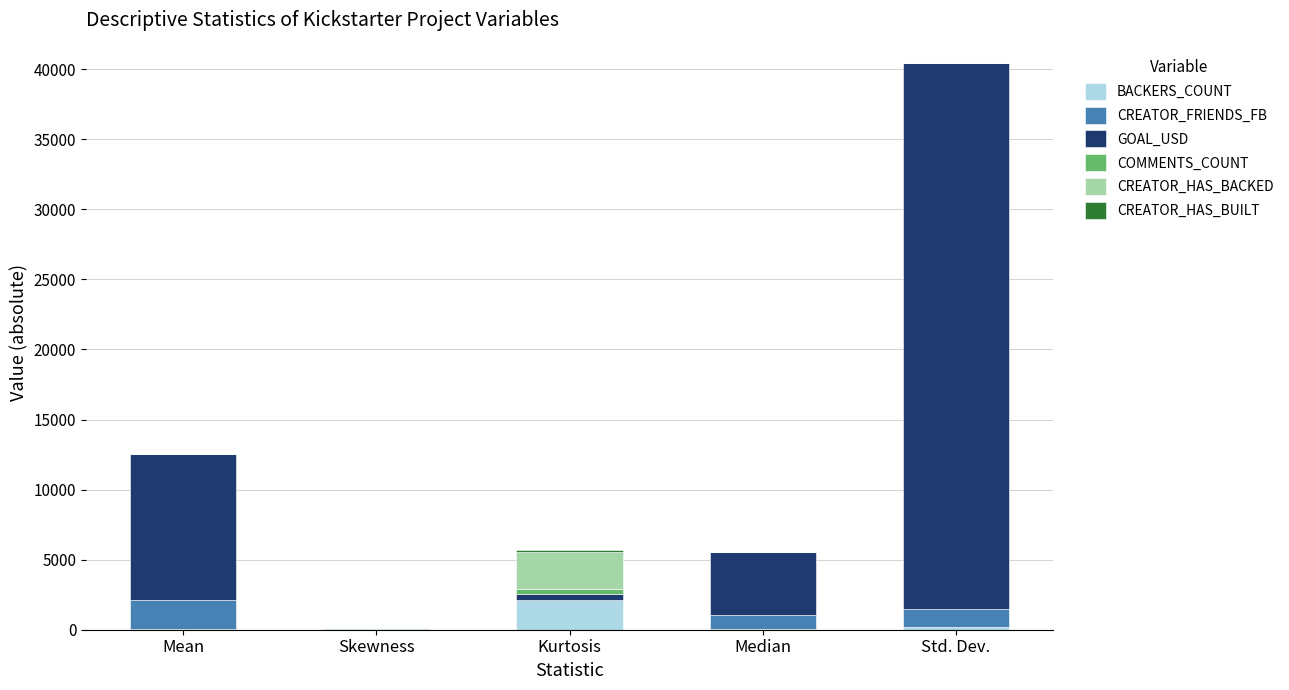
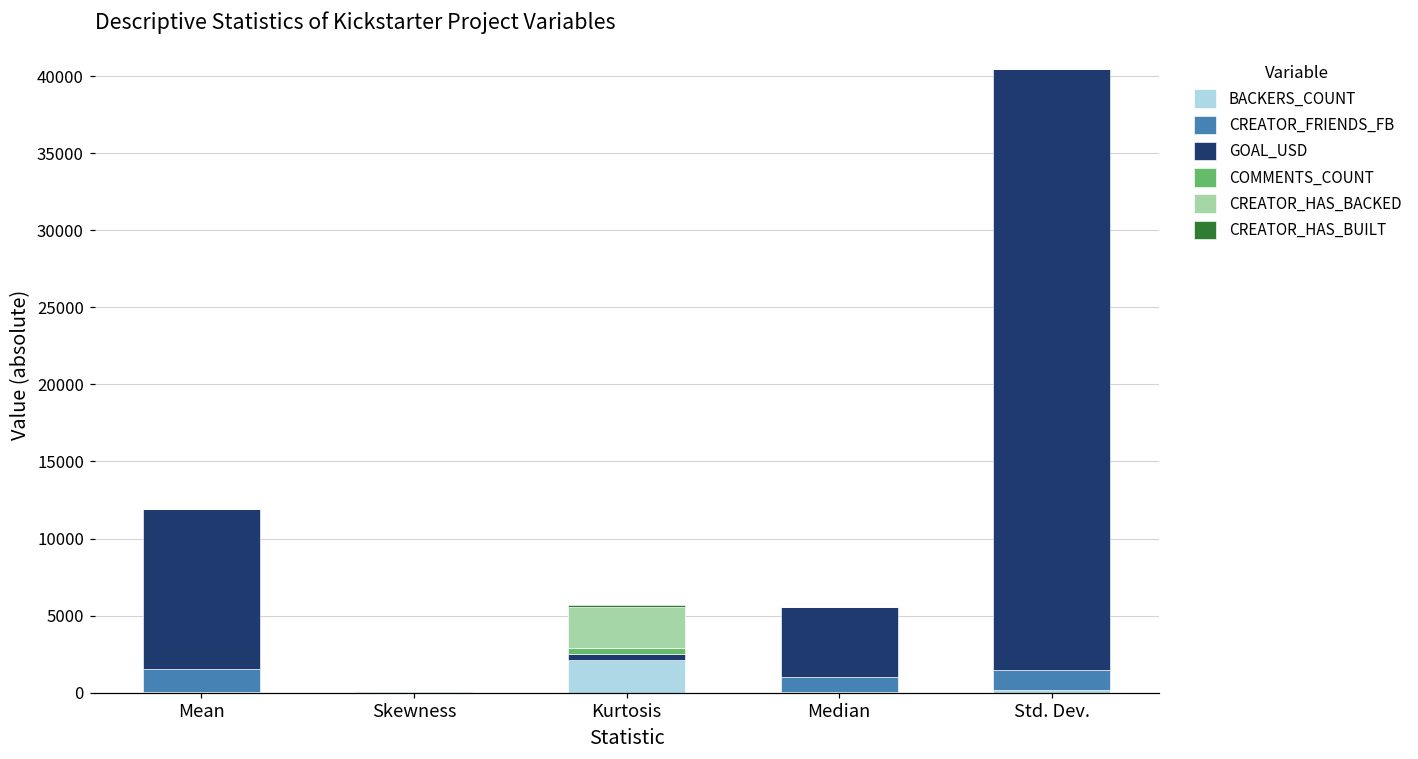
  {
    "BACKERS_COUNT": {
      "Kurtosis": 2100
    },
    "CREATOR_FRIENDS_FB": {
-     "Mean": 2100,
+     "Mean": 1500,
      "Median": 1000,
      "Std. Dev.": 1300
    },
    "GOAL_USD": {
      "Mean": 10400,
      "Kurtosis": 400,
      "Median": 4500,
      "Std. Dev.": 38900
    },
    "COMMENTS_COUNT": {
      "Kurtosis": 400,
      "Median": 0
    },
    "CREATOR_HAS_BACKED": {
      "Kurtosis": 2700
    }
  }
